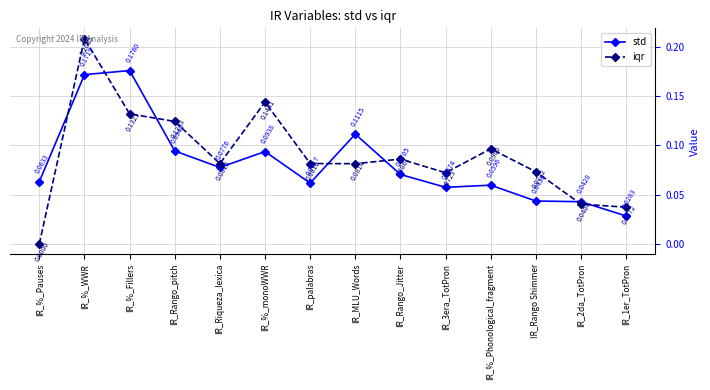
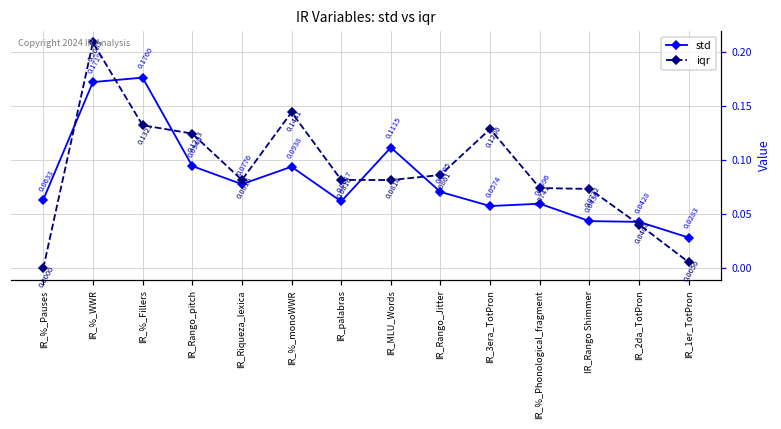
  {
    "std": {
      "IR_%_Pauses": 0.0633,
      "IR_%_Fillers": 0.1760,
      "IR_Riqueza_lexica": 0.0776,
      "IR_%_monoWWR": 0.0938,
      "IR_MLU_Words": 0.1115,
      "IR_3era_TotPron": 0.0574,
      "IR_1er_TotPron": 0.0283
    },
    "iqr": {
      "IR_%_Pauses": 0.0000,
      "IR_%_Fillers": 0.1321,
      "IR_%_monoWWR": 0.1441,
      "IR_MLU_Words": 0.0814,
-     "IR_3era_TotPron": 0.0723,
-     "IR_%_Phonological_fragment": 0.0966,
-     "IR_1er_TotPron": 0.0372
+     "IR_3era_TotPron": 0.1286,
+     "IR_%_Phonological_fragment": 0.0741,
+     "IR_1er_TotPron": 0.0056
    }
  }
